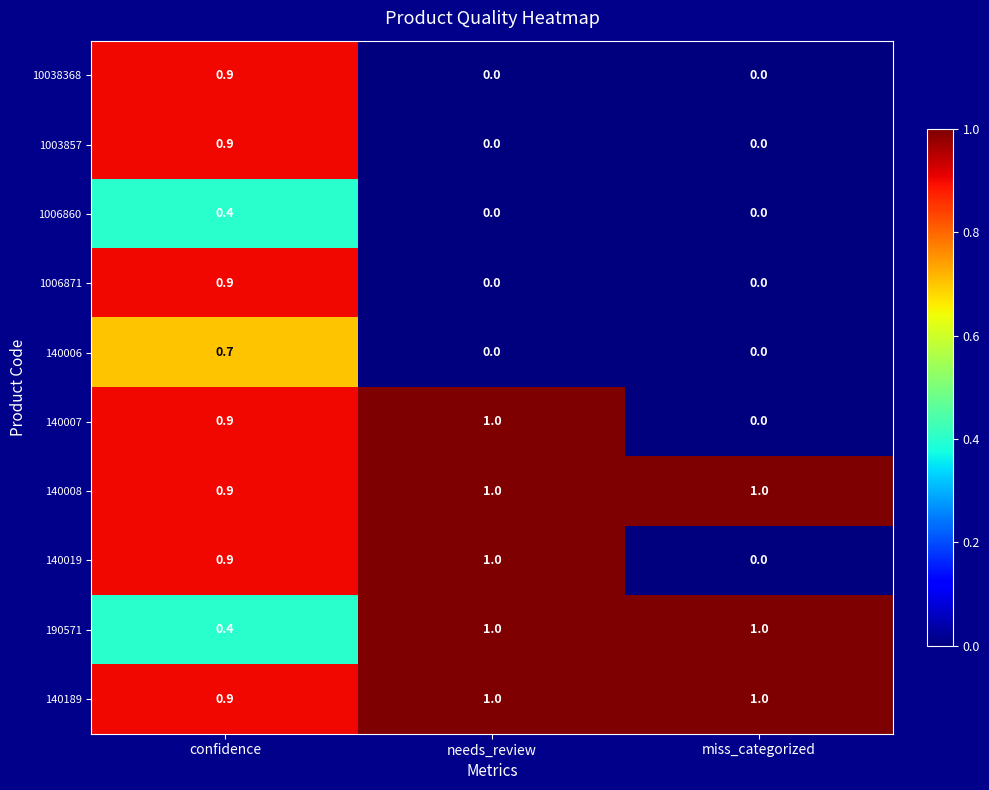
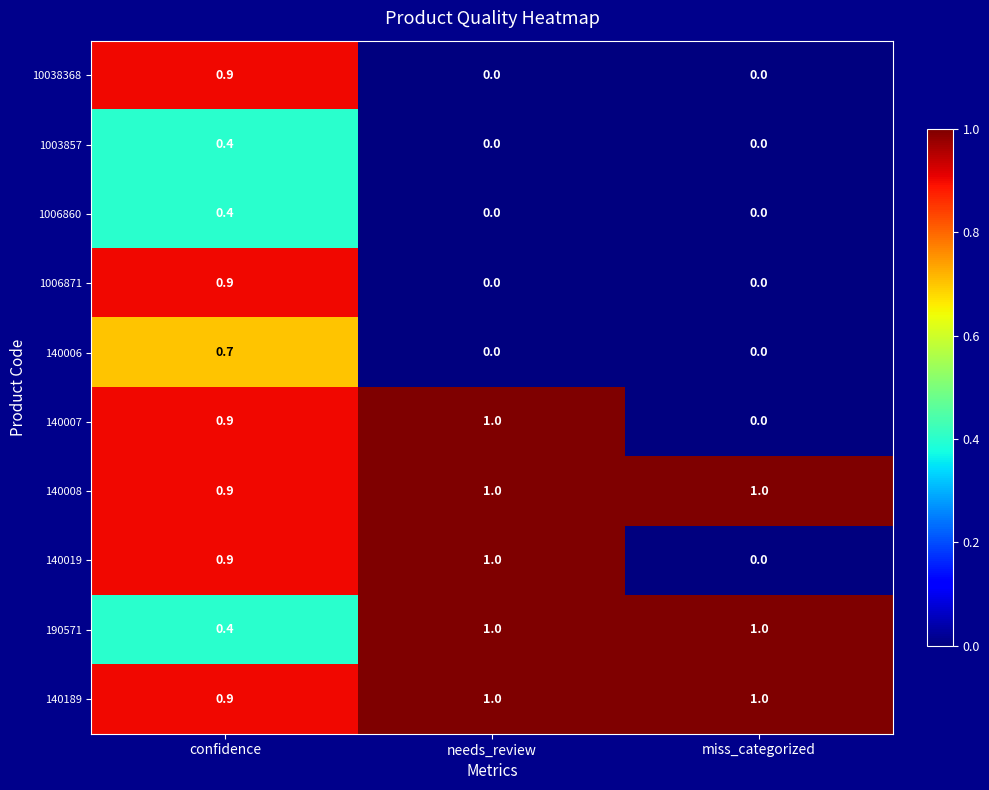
  {
    "10038368": {
      "confidence": 0.9,
      "needs_review": 0.0,
      "miss_categorized": 0.0
    },
    "1003857": {
-     "confidence": 0.9,
+     "confidence": 0.4,
      "needs_review": 0.0,
      "miss_categorized": 0.0
    },
    "1006860": {
      "confidence": 0.4,
      "needs_review": 0.0,
      "miss_categorized": 0.0
    },
    "1006871": {
      "confidence": 0.9,
      "needs_review": 0.0,
      "miss_categorized": 0.0
    },
    "140006": {
      "confidence": 0.7,
      "needs_review": 0.0,
      "miss_categorized": 0.0
    },
    "140007": {
      "confidence": 0.9,
      "needs_review": 1.0,
      "miss_categorized": 0.0
    },
    "140008": {
      "confidence": 0.9,
      "needs_review": 1.0,
      "miss_categorized": 1.0
    },
    "140019": {
      "confidence": 0.9,
      "needs_review": 1.0,
      "miss_categorized": 0.0
    },
    "190571": {
      "confidence": 0.4,
      "needs_review": 1.0,
      "miss_categorized": 1.0
    },
    "140189": {
      "confidence": 0.9,
      "needs_review": 1.0,
      "miss_categorized": 1.0
    }
  }
